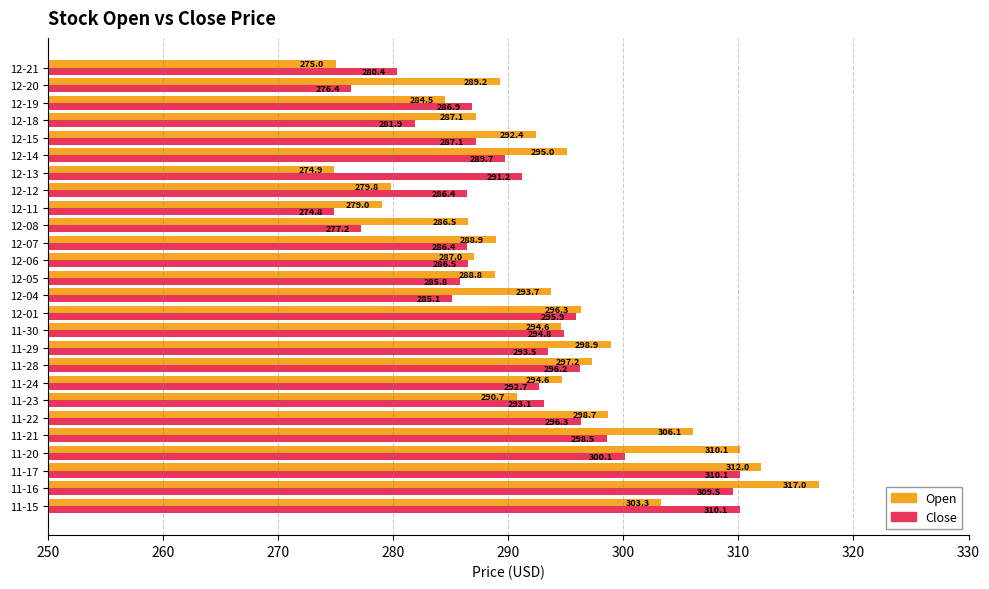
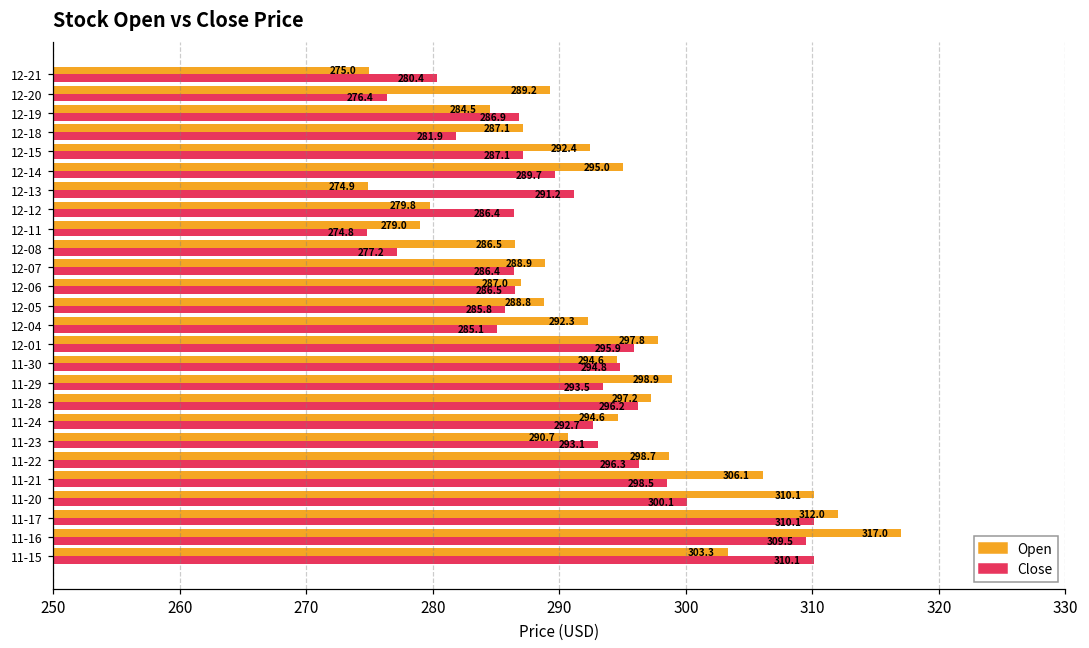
  {
    "Open": {
      "12-21": 275.0,
      "12-20": 289.2,
      "12-19": 284.5,
      "12-18": 287.1,
      "12-15": 292.4,
      "12-14": 295.0,
      "12-13": 274.9,
      "12-12": 279.8,
      "12-11": 279.0,
      "12-08": 286.5,
      "12-07": 288.9,
      "12-05": 288.8,
-     "12-04": 293.7,
-     "12-01": 296.3,
+     "12-04": 292.3,
+     "12-01": 297.8,
      "11-29": 298.9,
      "11-28": 297.2,
      "11-24": 294.6,
      "11-23": 290.7,
      "11-22": 298.7,
      "11-21": 306.1,
      "11-20": 310.1,
      "11-17": 312.0,
      "11-16": 317.0,
      "11-15": 303.3
    },
    "Close": {
      "12-21": 280.4,
      "12-20": 276.4,
      "12-19": 286.9,
      "12-18": 281.9,
      "12-15": 287.1,
      "12-14": 289.7,
      "12-13": 291.2,
      "12-12": 286.4,
      "12-11": 274.8,
      "12-08": 277.2,
      "12-07": 286.4,
      "12-05": 285.8,
      "12-04": 285.1,
      "11-29": 293.5,
      "11-28": 296.2,
      "11-24": 292.7,
      "11-23": 293.1,
      "11-22": 296.3,
      "11-21": 298.5,
      "11-20": 300.1,
      "11-17": 310.1,
      "11-16": 309.5,
      "11-15": 310.1
    }
  }
